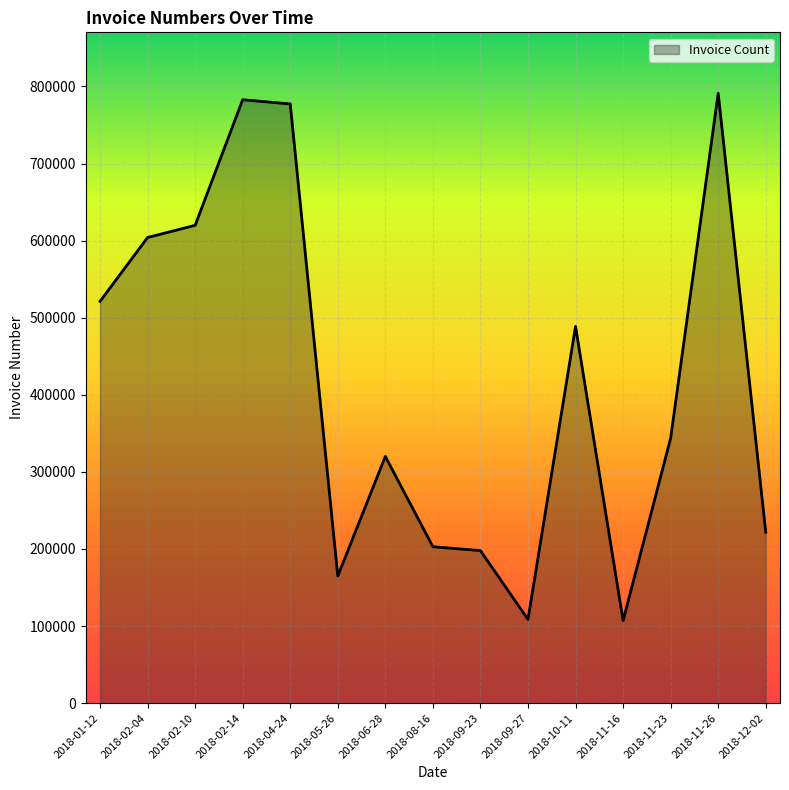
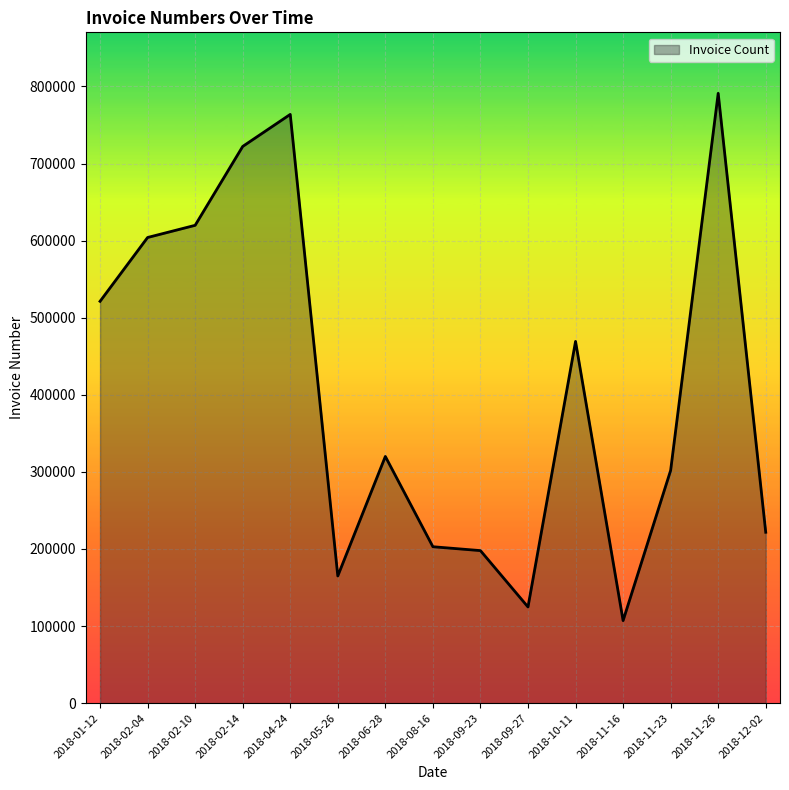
  {
    "2018-01-12": 520000,
    "2018-02-04": 600000,
    "2018-02-10": 620000,
-   "2018-02-14": 780000,
-   "2018-04-24": 780000,
+   "2018-02-14": 720000,
+   "2018-04-24": 760000,
    "2018-05-26": 170000,
    "2018-06-28": 320000,
    "2018-08-16": 200000,
    "2018-09-23": 200000,
-   "2018-09-27": 110000,
-   "2018-10-11": 490000,
+   "2018-09-27": 120000,
+   "2018-10-11": 470000,
    "2018-11-16": 110000,
-   "2018-11-23": 340000,
+   "2018-11-23": 300000,
    "2018-11-26": 790000,
    "2018-12-02": 220000
  }
